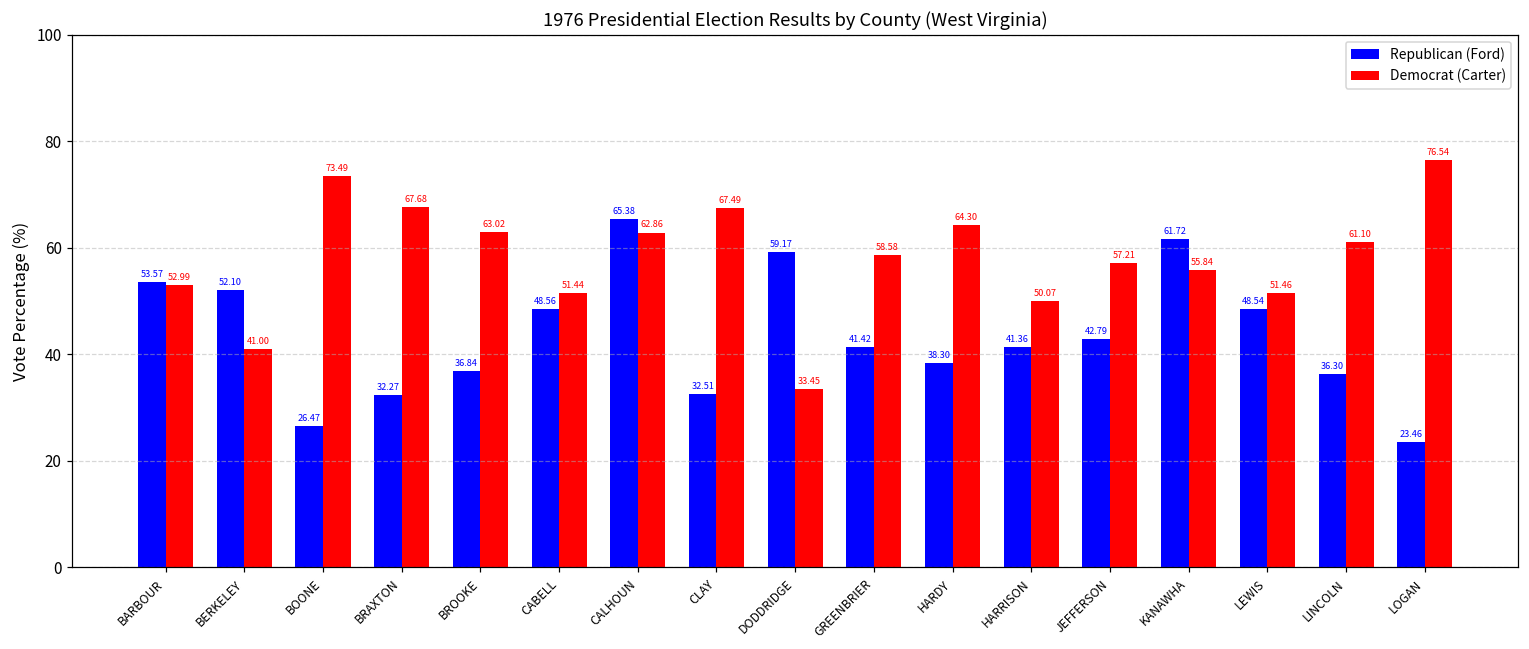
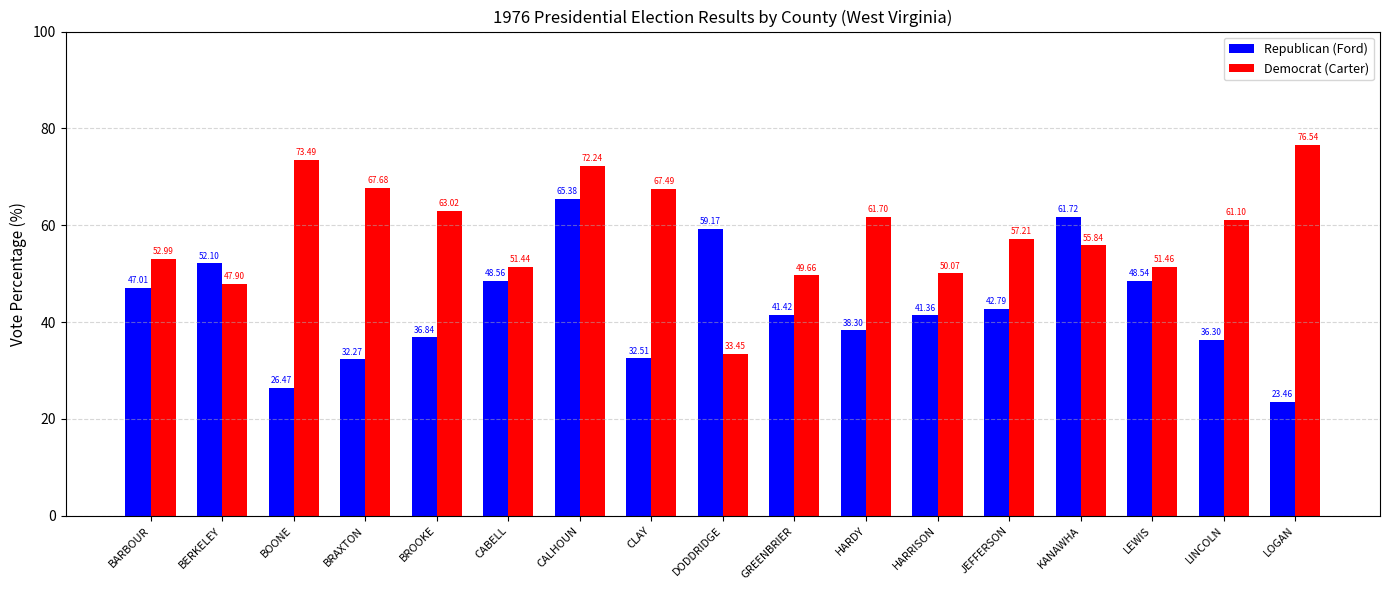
  {
    "Republican (Ford)": {
-     "BARBOUR": 53.57,
+     "BARBOUR": 47.01,
      "BERKELEY": 52.10,
      "BOONE": 26.47,
      "BRAXTON": 32.27,
      "BROOKE": 36.84,
      "CABELL": 48.56,
      "CALHOUN": 65.38,
      "CLAY": 32.51,
      "DODDRIDGE": 59.17,
      "GREENBRIER": 41.42,
      "HARDY": 38.30,
      "HARRISON": 41.36,
      "JEFFERSON": 42.79,
      "KANAWHA": 61.72,
      "LEWIS": 48.54,
      "LINCOLN": 36.30,
      "LOGAN": 23.46
    },
    "Democrat (Carter)": {
      "BARBOUR": 52.99,
-     "BERKELEY": 41.00,
+     "BERKELEY": 47.90,
      "BOONE": 73.49,
      "BRAXTON": 67.68,
      "BROOKE": 63.02,
      "CABELL": 51.44,
-     "CALHOUN": 62.86,
+     "CALHOUN": 72.24,
      "CLAY": 67.49,
      "DODDRIDGE": 33.45,
-     "GREENBRIER": 58.58,
-     "HARDY": 64.30,
+     "GREENBRIER": 49.66,
+     "HARDY": 61.70,
      "HARRISON": 50.07,
      "JEFFERSON": 57.21,
      "KANAWHA": 55.84,
      "LEWIS": 51.46,
      "LINCOLN": 61.10,
      "LOGAN": 76.54
    }
  }
